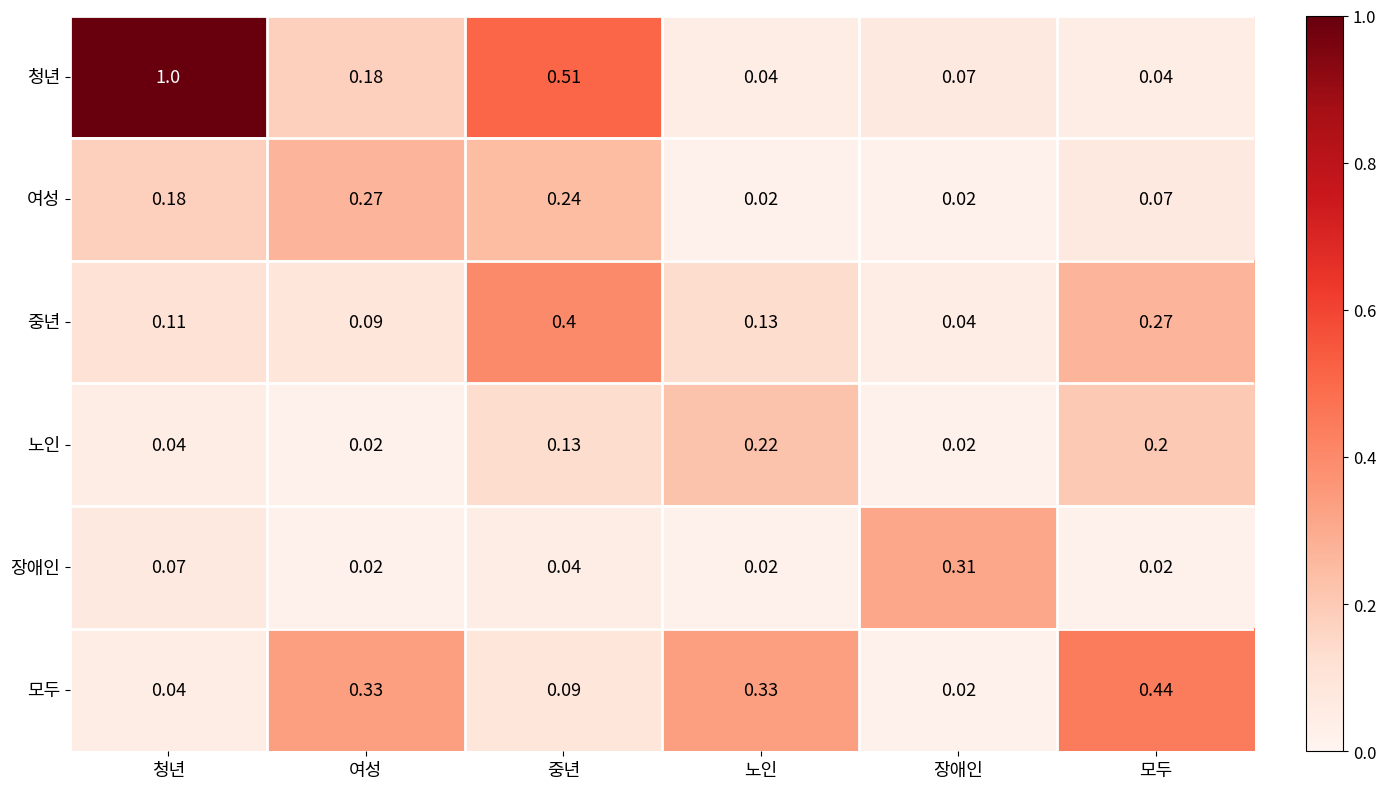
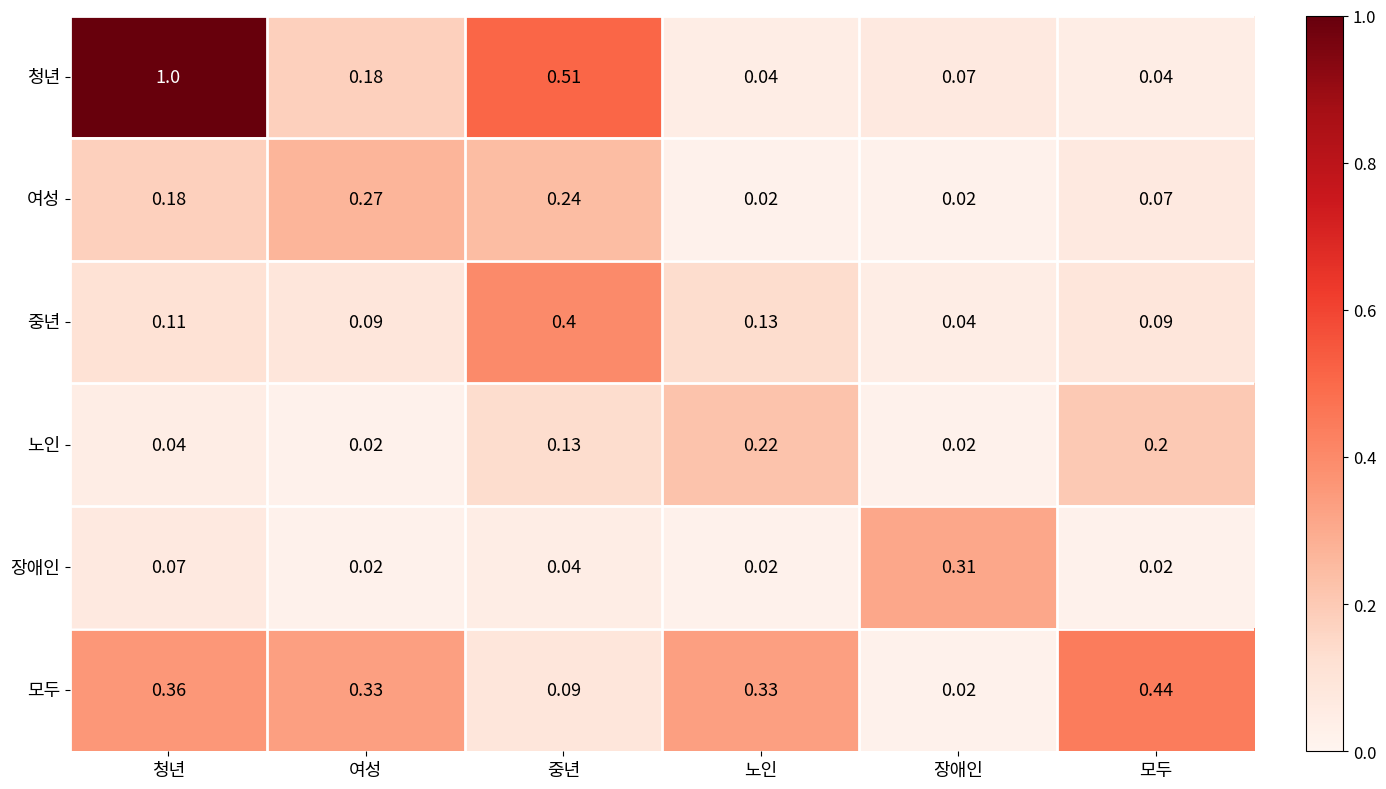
  {
    "청년": {
      "청년": 1.0,
      "여성": 0.18,
      "중년": 0.51,
      "노인": 0.04,
      "장애인": 0.07,
      "모두": 0.04
    },
    "여성": {
      "청년": 0.18,
      "여성": 0.27,
      "중년": 0.24,
      "노인": 0.02,
      "장애인": 0.02,
      "모두": 0.07
    },
    "중년": {
      "청년": 0.11,
      "여성": 0.09,
      "중년": 0.4,
      "노인": 0.13,
      "장애인": 0.04,
-     "모두": 0.27
+     "모두": 0.09
    },
    "노인": {
      "청년": 0.04,
      "여성": 0.02,
      "중년": 0.13,
      "노인": 0.22,
      "장애인": 0.02,
      "모두": 0.2
    },
    "장애인": {
      "청년": 0.07,
      "여성": 0.02,
      "중년": 0.04,
      "노인": 0.02,
      "장애인": 0.31,
      "모두": 0.02
    },
    "모두": {
-     "청년": 0.04,
+     "청년": 0.36,
      "여성": 0.33,
      "중년": 0.09,
      "노인": 0.33,
      "장애인": 0.02,
      "모두": 0.44
    }
  }
